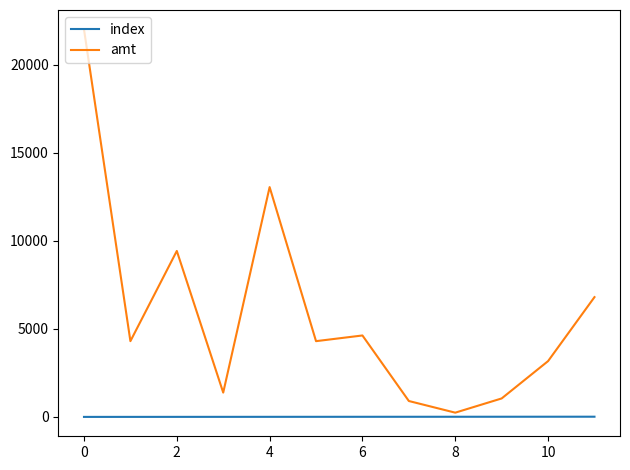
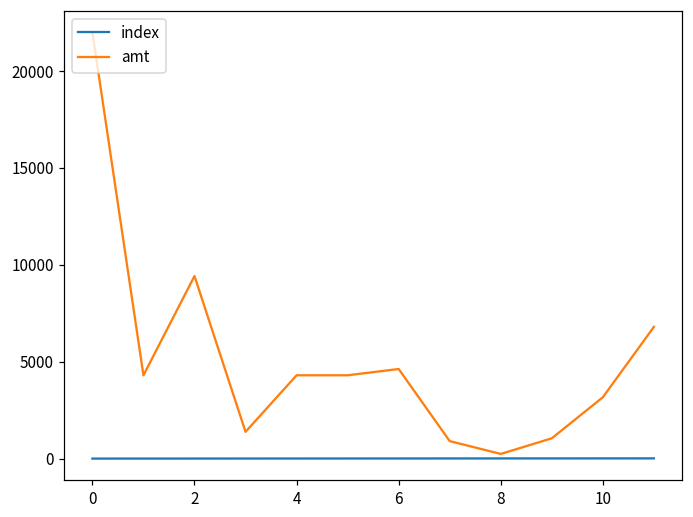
  {
    "index": {
      "0": 0,
      "2": 0,
      "4": 0,
      "6": 0,
      "8": 0,
      "10": 0
    },
    "amt": {
      "2": 9400,
-     "4": 13000,
+     "4": 4300,
      "6": 4600,
      "8": 200,
      "10": 3200
    }
  }
